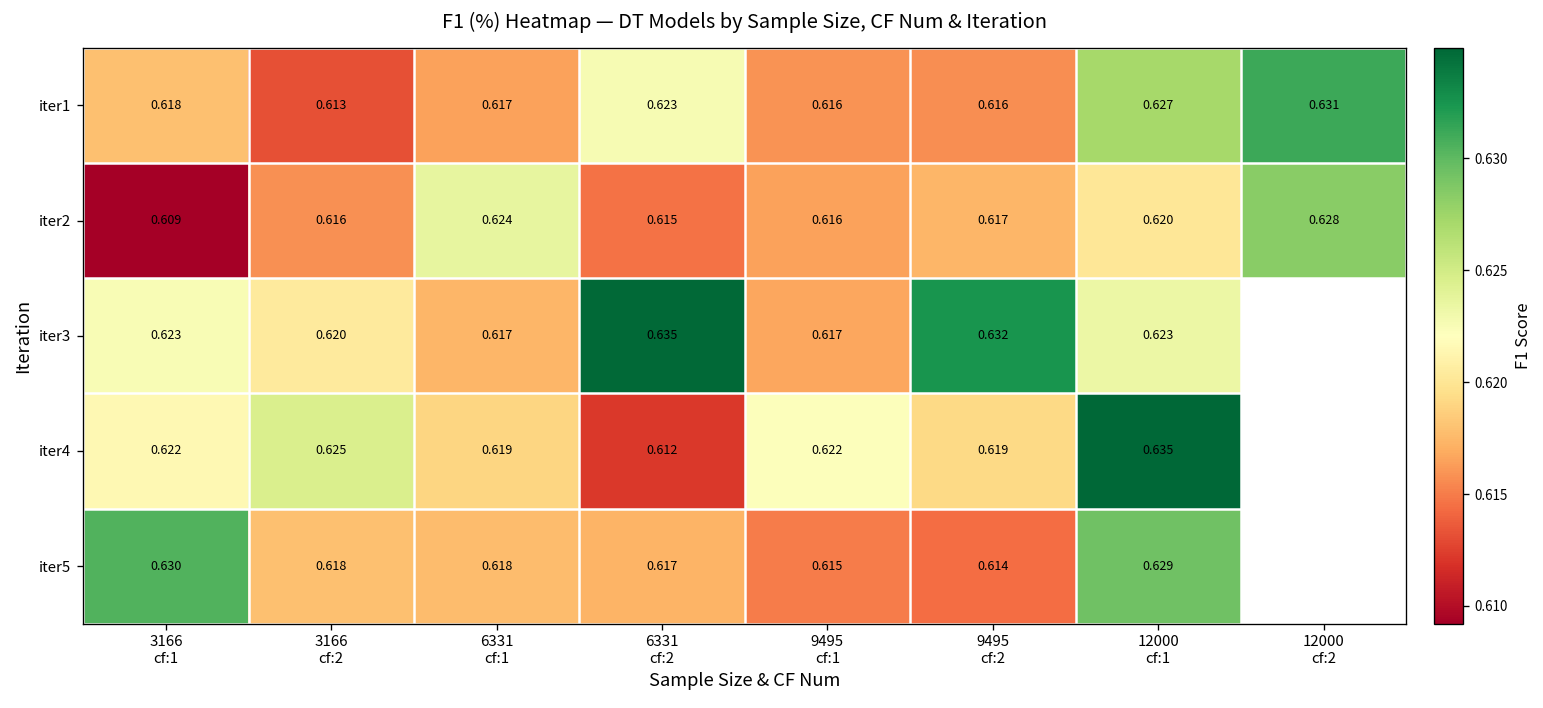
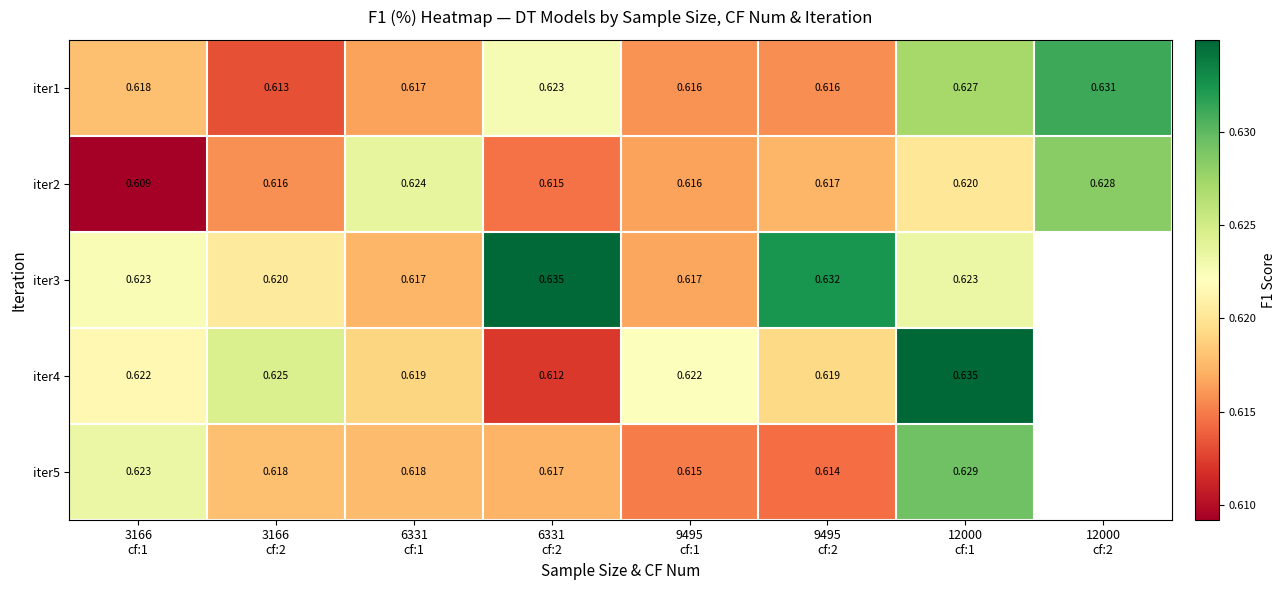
  {
    "iter1": {
      "3166 cf:1": 0.618,
      "3166 cf:2": 0.613,
      "6331 cf:1": 0.617,
      "6331 cf:2": 0.623,
      "9495 cf:1": 0.616,
      "9495 cf:2": 0.616,
      "12000 cf:1": 0.627,
      "12000 cf:2": 0.631
    },
    "iter2": {
      "3166 cf:1": 0.609,
      "3166 cf:2": 0.616,
      "6331 cf:1": 0.624,
      "6331 cf:2": 0.615,
      "9495 cf:1": 0.616,
      "9495 cf:2": 0.617,
      "12000 cf:1": 0.620,
      "12000 cf:2": 0.628
    },
    "iter3": {
      "3166 cf:1": 0.623,
      "3166 cf:2": 0.620,
      "6331 cf:1": 0.617,
      "6331 cf:2": 0.635,
      "9495 cf:1": 0.617,
      "9495 cf:2": 0.632,
      "12000 cf:1": 0.623
    },
    "iter4": {
      "3166 cf:1": 0.622,
      "3166 cf:2": 0.625,
      "6331 cf:1": 0.619,
      "6331 cf:2": 0.612,
      "9495 cf:1": 0.622,
      "9495 cf:2": 0.619,
      "12000 cf:1": 0.635
    },
    "iter5": {
-     "3166 cf:1": 0.630,
+     "3166 cf:1": 0.623,
      "3166 cf:2": 0.618,
      "6331 cf:1": 0.618,
      "6331 cf:2": 0.617,
      "9495 cf:1": 0.615,
      "9495 cf:2": 0.614,
      "12000 cf:1": 0.629
    }
  }
